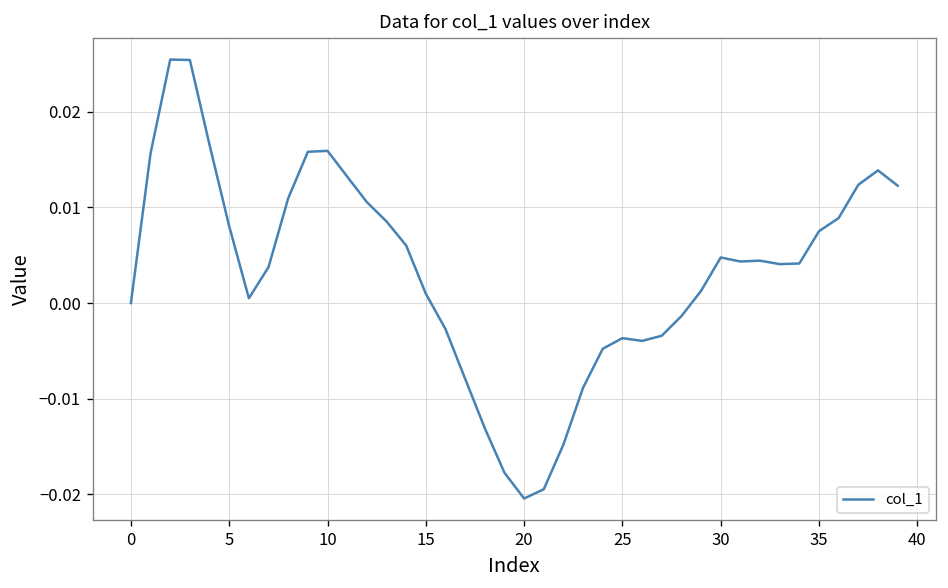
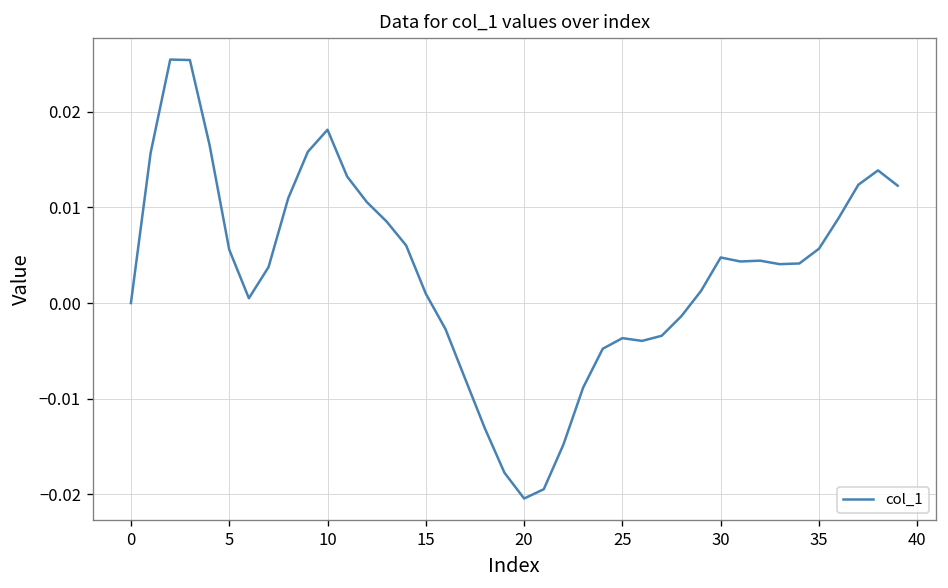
  {
    "0": 0.000,
-   "5": 0.008,
-   "10": 0.016,
+   "5": 0.006,
+   "10": 0.018,
    "15": 0.001,
    "20": -0.020,
    "25": -0.004,
    "30": 0.005,
-   "35": 0.008
+   "35": 0.006
  }
